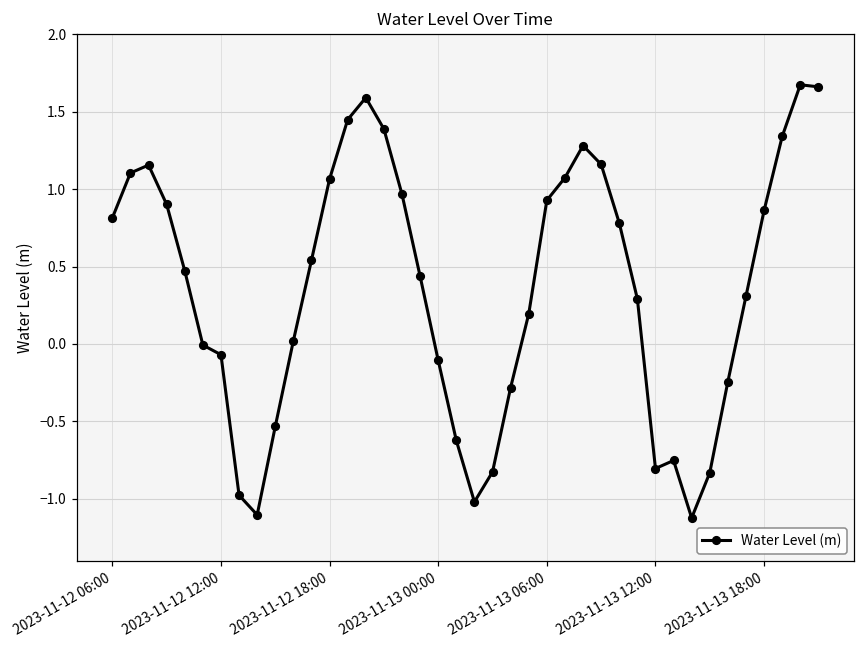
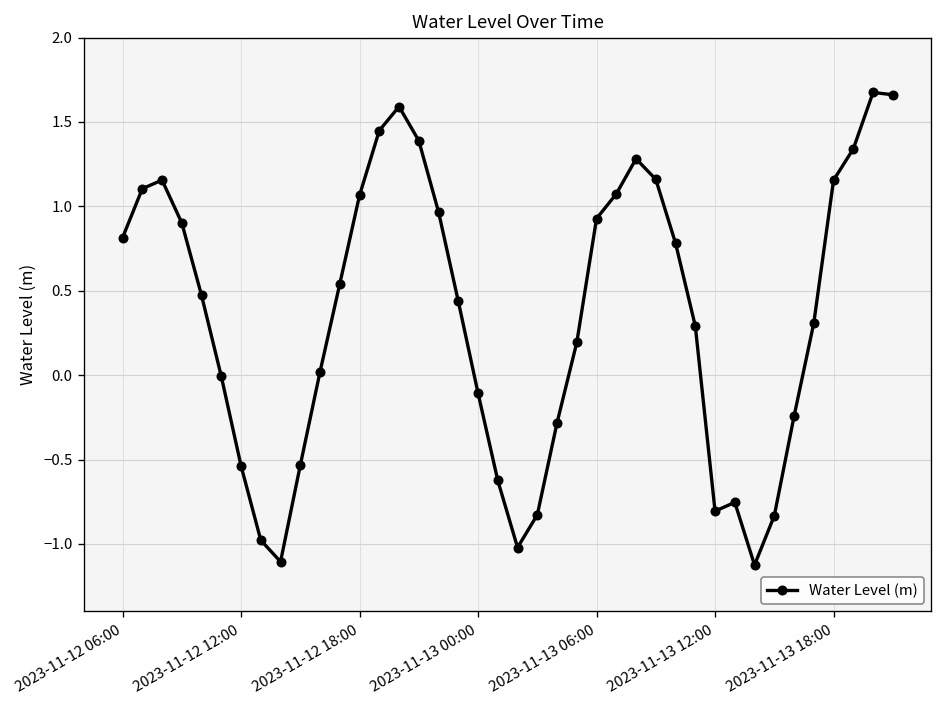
  {
    "2023-11-12 06:00": 0.81,
-   "2023-11-12 12:00": -0.07,
+   "2023-11-12 12:00": -0.54,
    "2023-11-12 18:00": 1.07,
    "2023-11-13 00:00": -0.11,
    "2023-11-13 06:00": 0.93,
    "2023-11-13 12:00": -0.81,
-   "2023-11-13 18:00": 0.86
+   "2023-11-13 18:00": 1.16
  }
